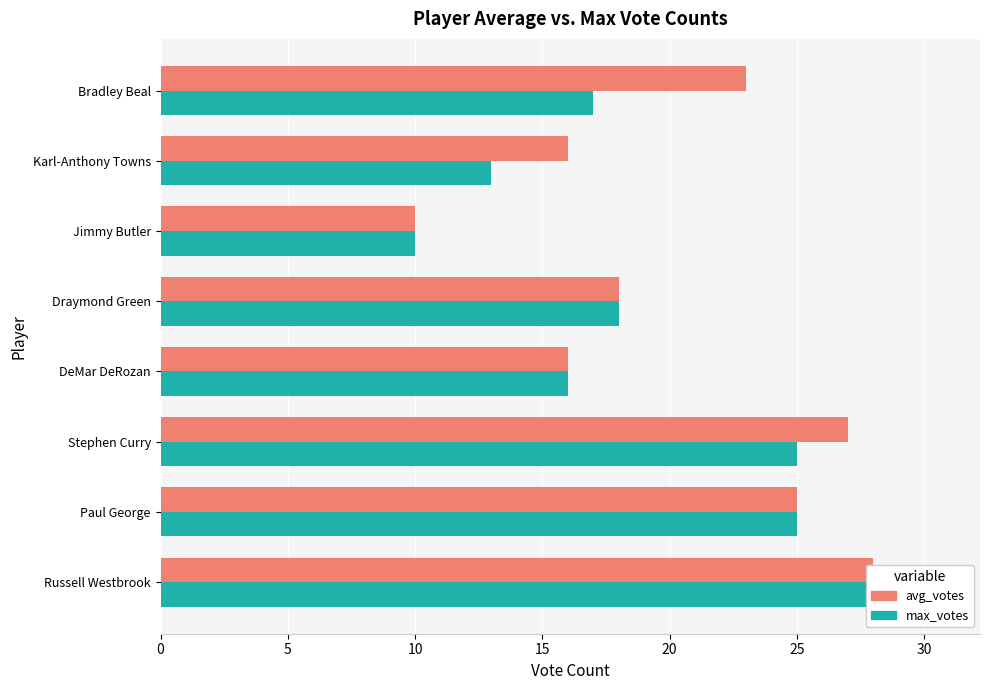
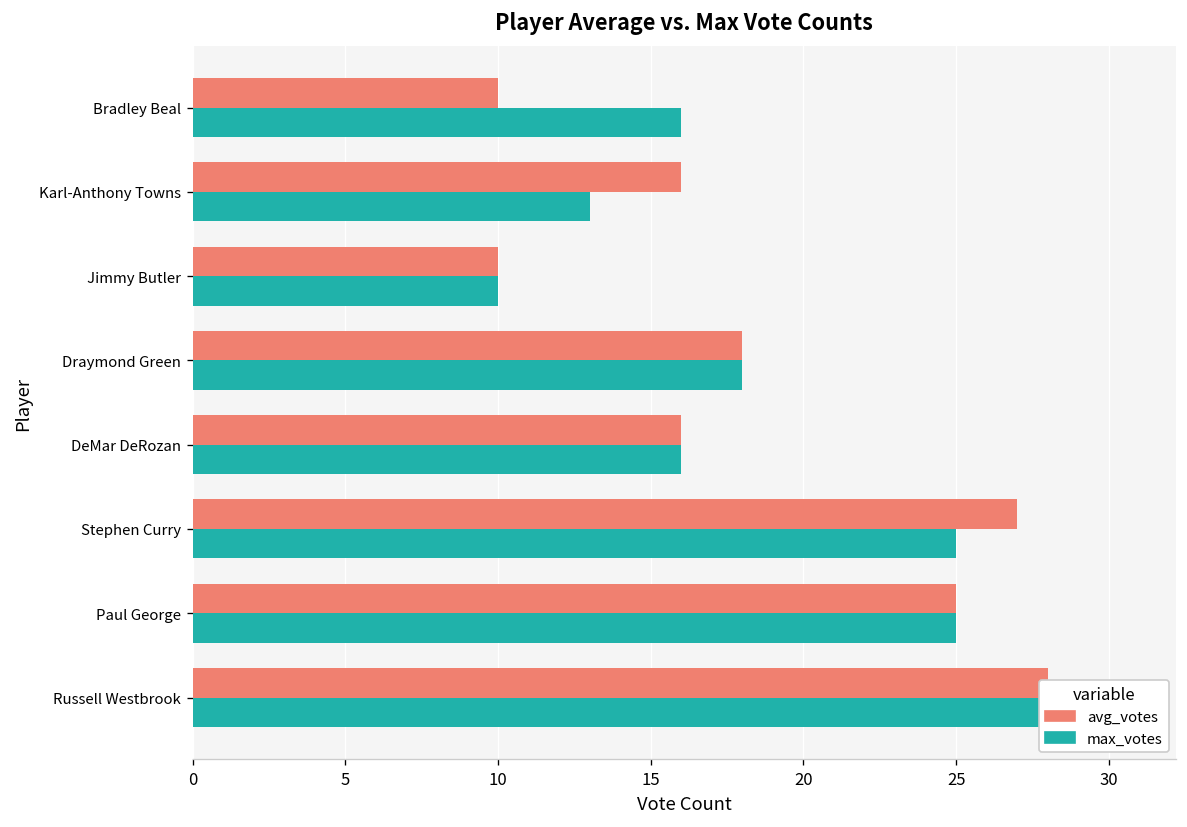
  {
    "avg_votes": {
-     "Bradley Beal": 23,
+     "Bradley Beal": 10,
      "Karl-Anthony Towns": 16,
      "Jimmy Butler": 10,
      "Draymond Green": 18,
      "DeMar DeRozan": 16,
      "Stephen Curry": 27,
      "Paul George": 25
    },
    "max_votes": {
-     "Bradley Beal": 17,
+     "Bradley Beal": 16,
      "Karl-Anthony Towns": 13,
      "Jimmy Butler": 10,
      "Draymond Green": 18,
      "DeMar DeRozan": 16,
      "Stephen Curry": 25,
      "Paul George": 25
    }
  }
